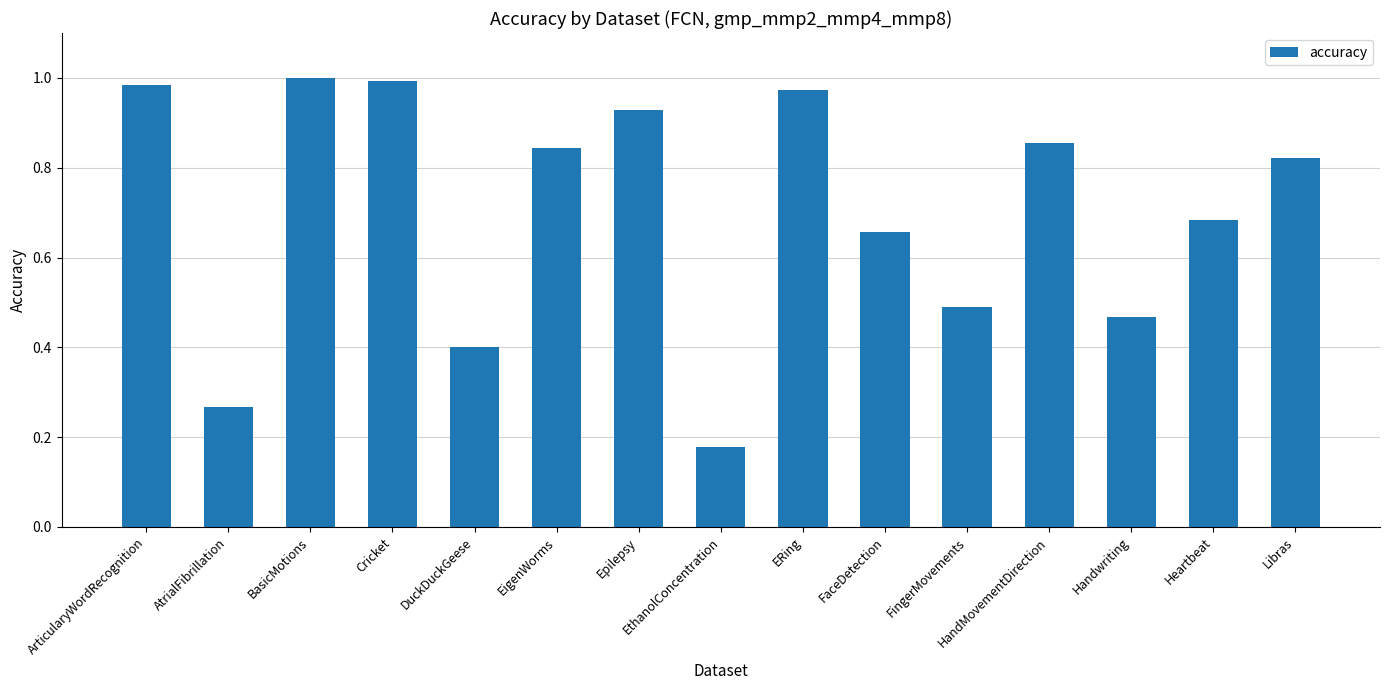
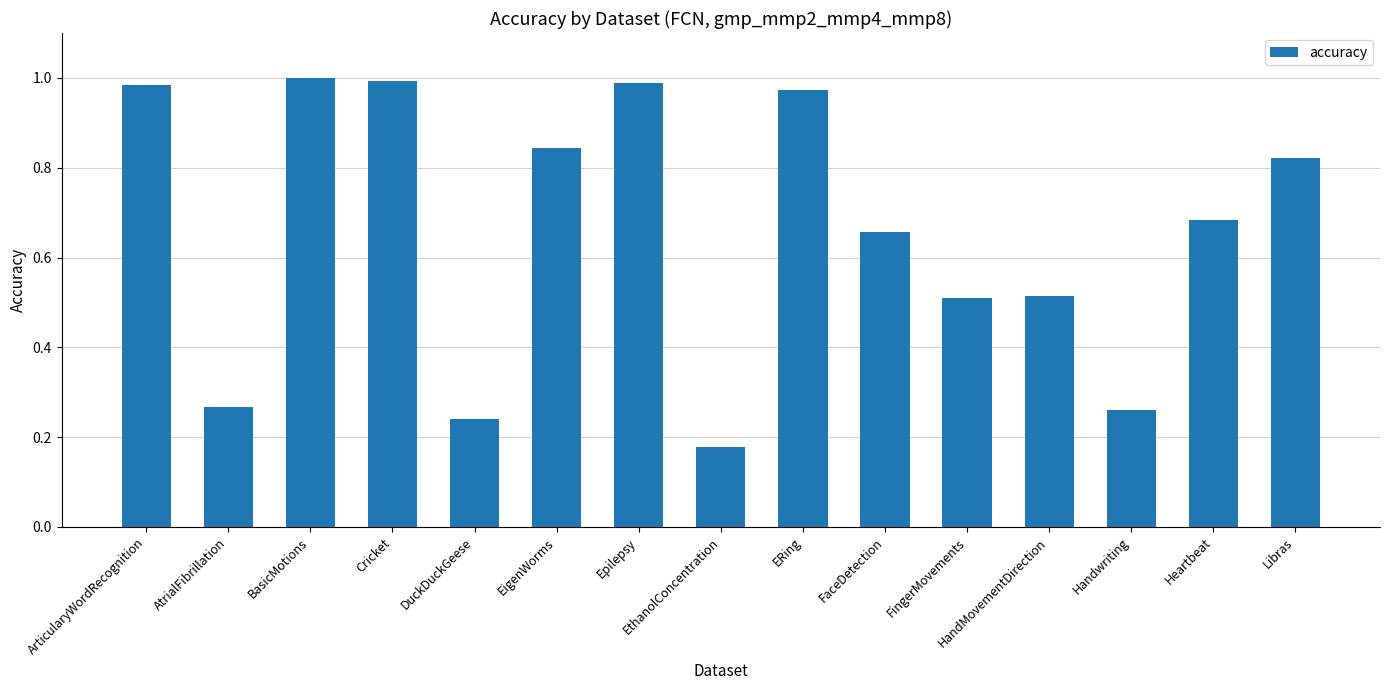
  {
    "ArticularyWordRecognition": 0.98,
    "AtrialFibrillation": 0.27,
    "BasicMotions": 1.00,
    "Cricket": 0.99,
-   "DuckDuckGeese": 0.40,
+   "DuckDuckGeese": 0.24,
    "EigenWorms": 0.84,
-   "Epilepsy": 0.93,
+   "Epilepsy": 0.99,
    "EthanolConcentration": 0.18,
    "ERing": 0.97,
    "FaceDetection": 0.66,
-   "FingerMovements": 0.49,
-   "HandMovementDirection": 0.85,
-   "Handwriting": 0.47,
+   "FingerMovements": 0.51,
+   "HandMovementDirection": 0.51,
+   "Handwriting": 0.26,
    "Heartbeat": 0.68,
    "Libras": 0.82
  }
